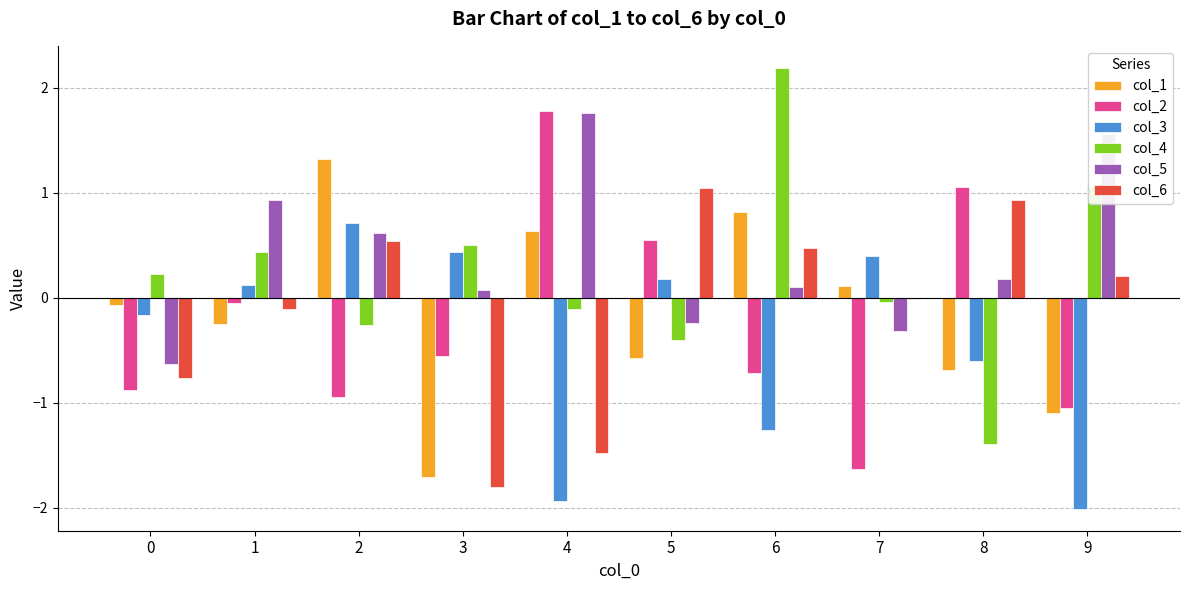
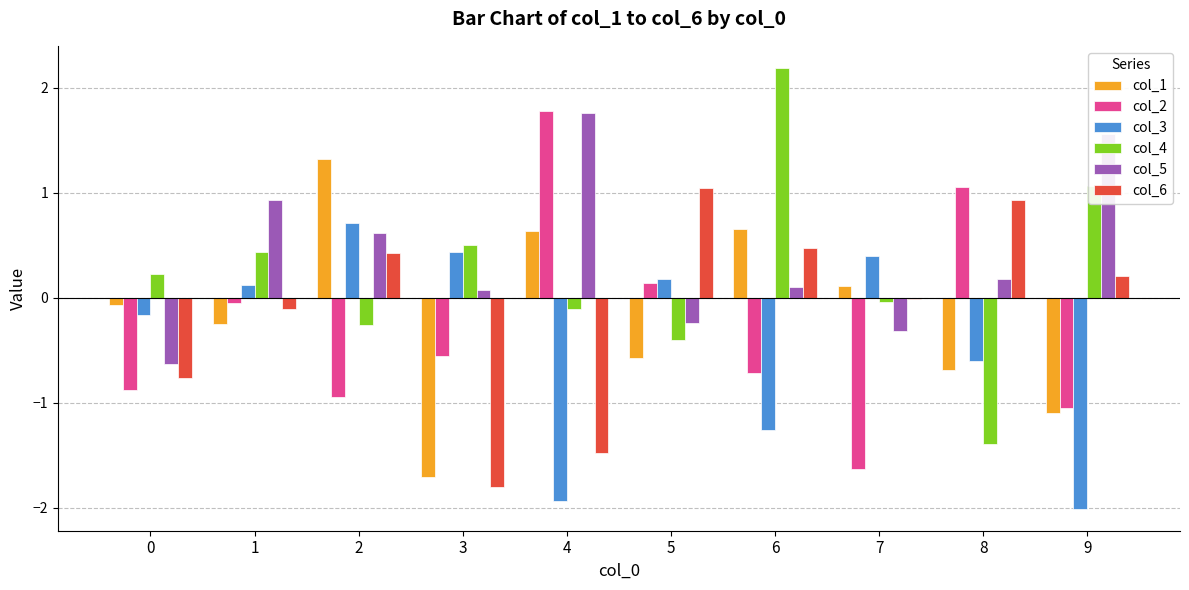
  {
    "col_1": {
      "0": -0.07,
      "1": -0.25,
      "2": 1.32,
      "3": -1.70,
      "4": 0.64,
      "5": -0.57,
-     "6": 0.81,
+     "6": 0.66,
      "7": 0.11,
      "8": -0.69,
      "9": -1.09
    },
    "col_2": {
      "0": -0.87,
      "1": -0.05,
      "2": -0.94,
      "3": -0.56,
      "4": 1.77,
-     "5": 0.55,
+     "5": 0.14,
      "6": -0.72,
      "7": -1.63,
      "8": 1.06,
      "9": -1.05
    },
    "col_3": {
      "0": -0.16,
      "1": 0.12,
      "2": 0.72,
      "3": 0.43,
      "4": -1.94,
      "5": 0.18,
      "6": -1.26,
      "7": 0.40,
      "8": -0.60,
      "9": -2.01
    },
    "col_4": {
      "0": 0.22,
      "1": 0.44,
      "2": -0.26,
      "3": 0.50,
      "4": -0.10,
      "5": -0.40,
      "6": 2.19,
      "7": -0.04,
      "8": -1.39
    },
    "col_5": {
      "0": -0.63,
      "1": 0.94,
      "2": 0.62,
      "3": 0.07,
      "4": 1.76,
      "5": -0.24,
      "6": 0.10,
      "7": -0.32,
      "8": 0.17
    },
    "col_6": {
      "0": -0.76,
      "1": -0.10,
-     "2": 0.54,
+     "2": 0.43,
      "3": -1.80,
      "4": -1.48,
      "5": 1.04,
      "6": 0.47,
      "8": 0.93,
      "9": 0.21
    }
  }
